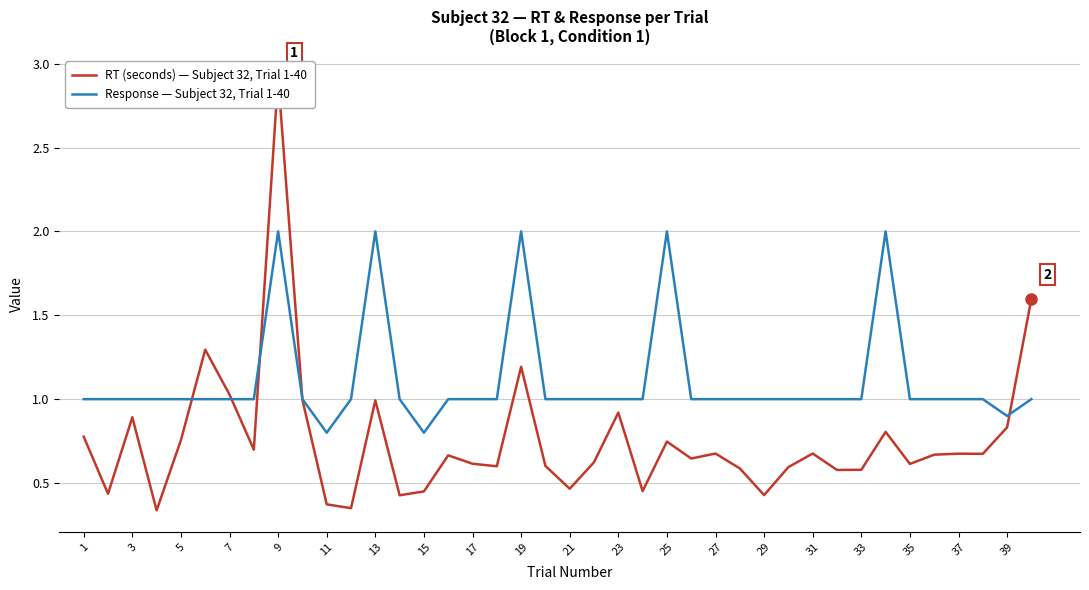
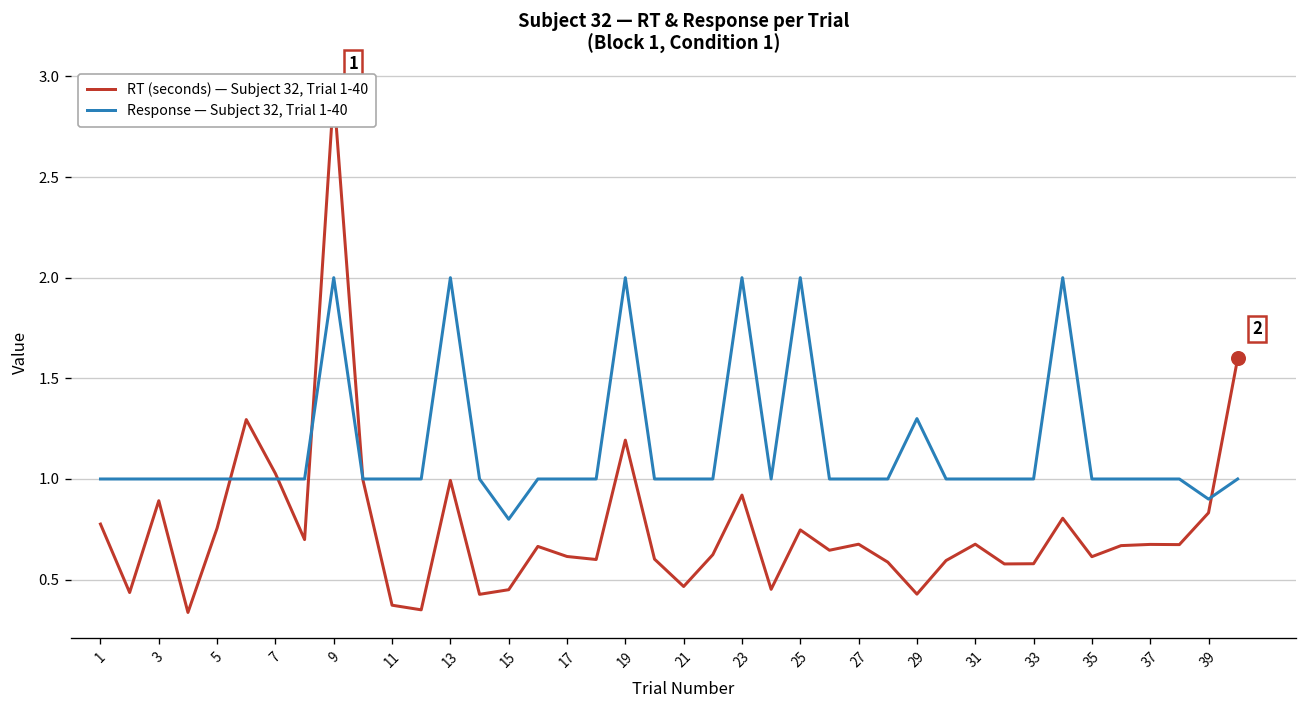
  {
    "Response — Subject 32, Trial 1-40": {
      "1": 1.0,
      "3": 1.0,
      "5": 1.0,
      "7": 1.0,
      "9": 2.0,
-     "11": 0.8,
+     "11": 1.0,
      "13": 2.0,
      "15": 0.8,
      "17": 1.0,
      "19": 2.0,
      "21": 1.0,
-     "23": 1,
+     "23": 2,
      "25": 2.0,
      "27": 1.0,
-     "29": 1.0,
+     "29": 1.3,
      "31": 1.0,
      "33": 1.0,
      "35": 1.0,
      "37": 1.0,
      "39": 0.9
    }
  }
